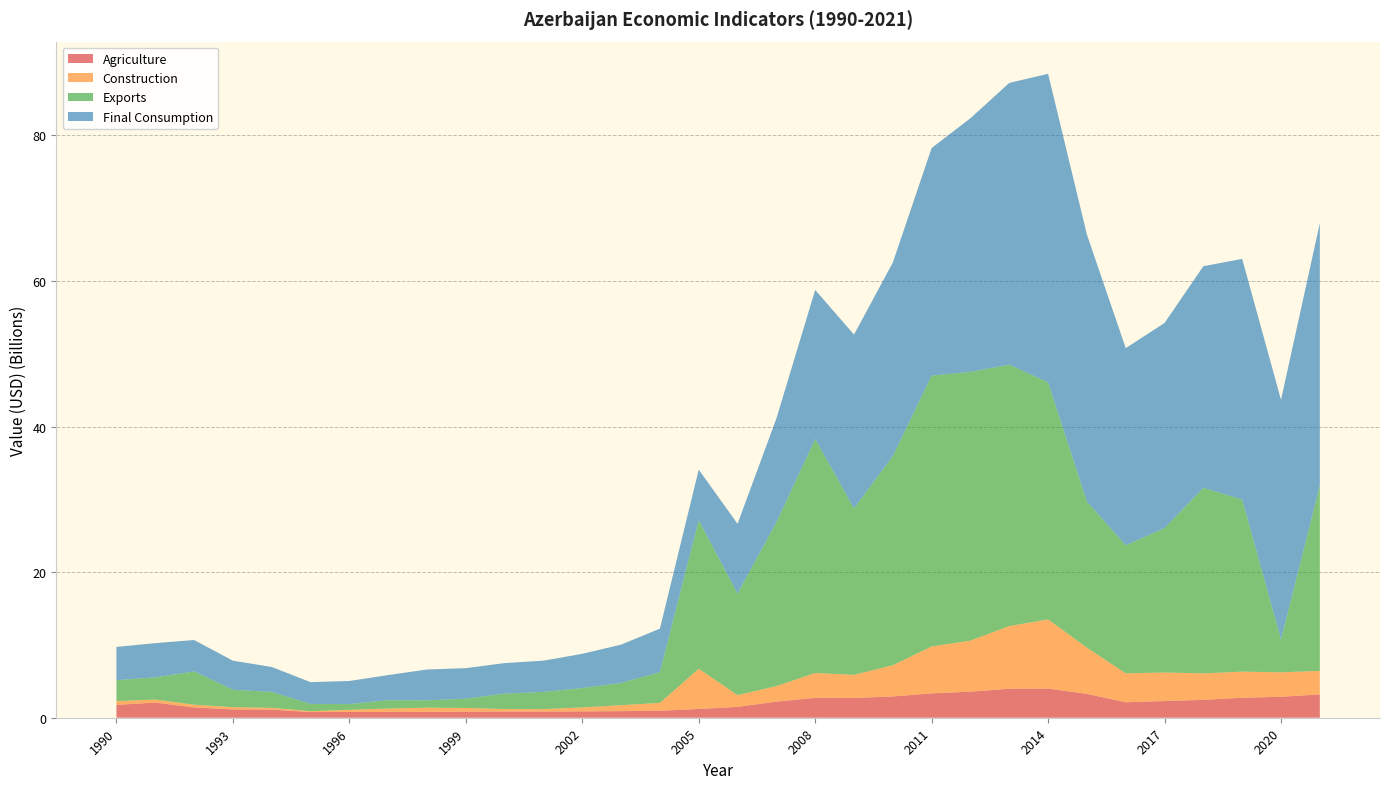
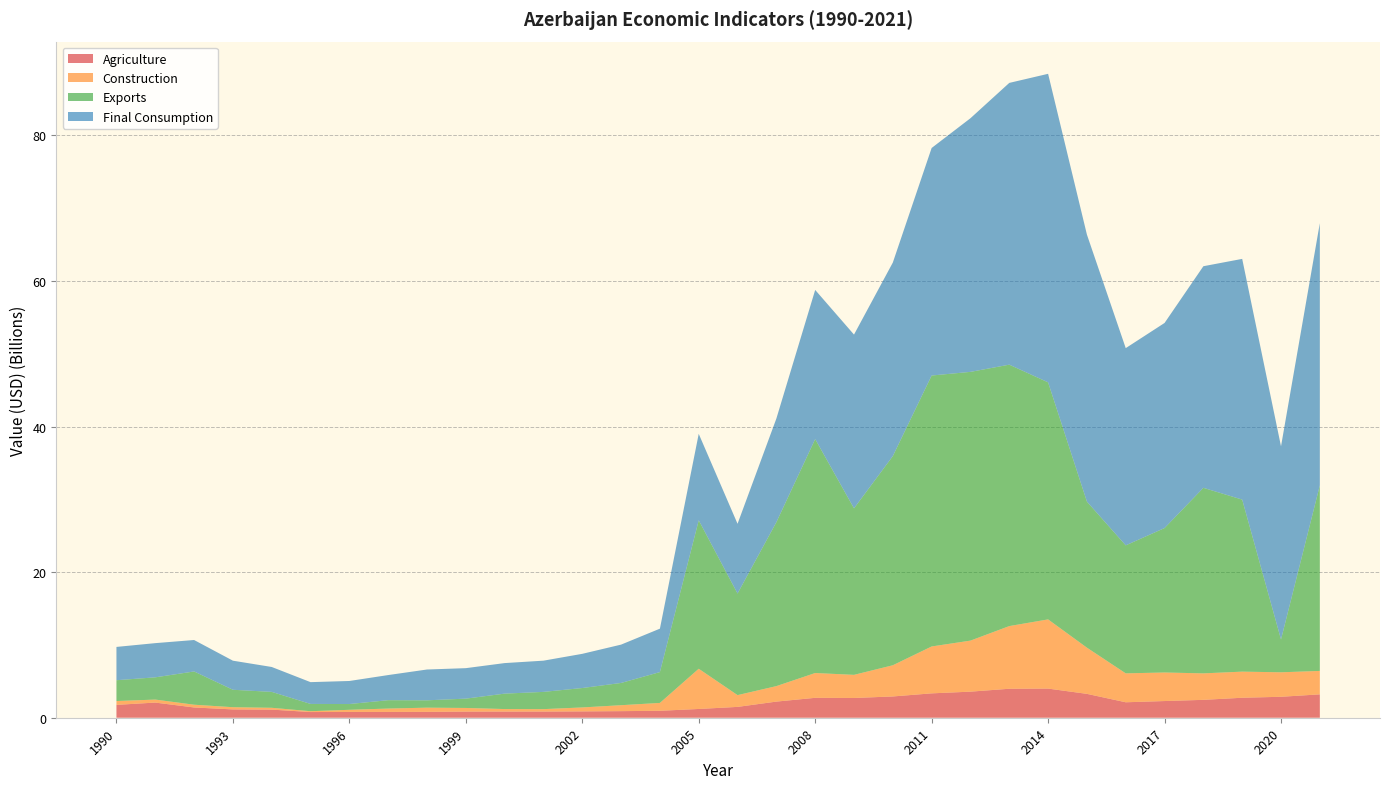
  {
    "Agriculture": {
      "1990": 2,
      "1999": 1,
      "2002": 1,
      "2005": 1,
      "2008": 3,
      "2011": 3,
      "2014": 4,
      "2017": 2,
      "2020": 3
    },
    "Construction": {
      "1990": 1,
      "1999": 0,
      "2002": 1,
      "2005": 6,
      "2008": 3,
      "2011": 6,
      "2014": 10,
      "2017": 4,
      "2020": 3
    },
    "Exports": {
      "1990": 3,
      "1993": 2,
      "1996": 1,
      "1999": 1,
      "2002": 3,
      "2005": 20,
      "2008": 32,
      "2011": 37,
      "2014": 33,
      "2017": 20,
      "2020": 5
    },
    "Final Consumption": {
      "1990": 5,
      "1993": 4,
      "1996": 3,
      "1999": 4,
      "2002": 5,
-     "2005": 7,
+     "2005": 12,
      "2008": 20,
      "2011": 31,
      "2014": 42,
      "2017": 28,
-     "2020": 33
+     "2020": 27
    }
  }
